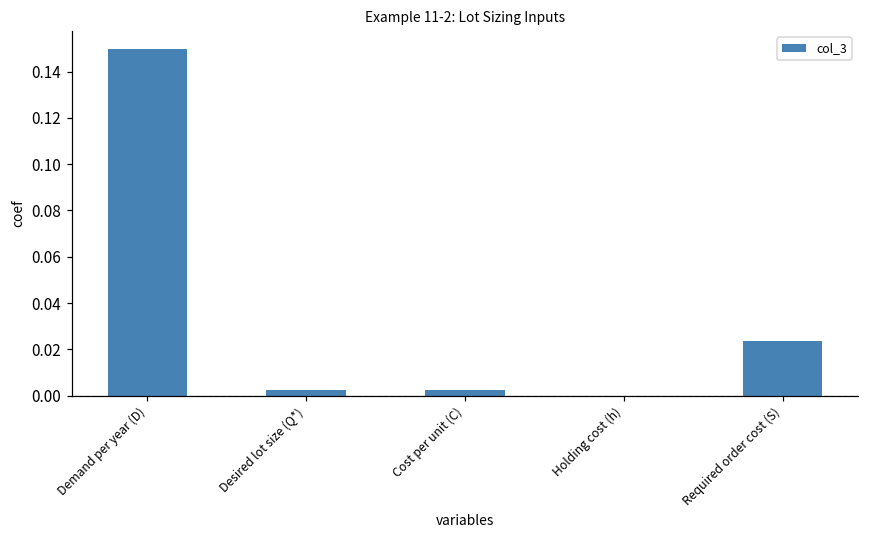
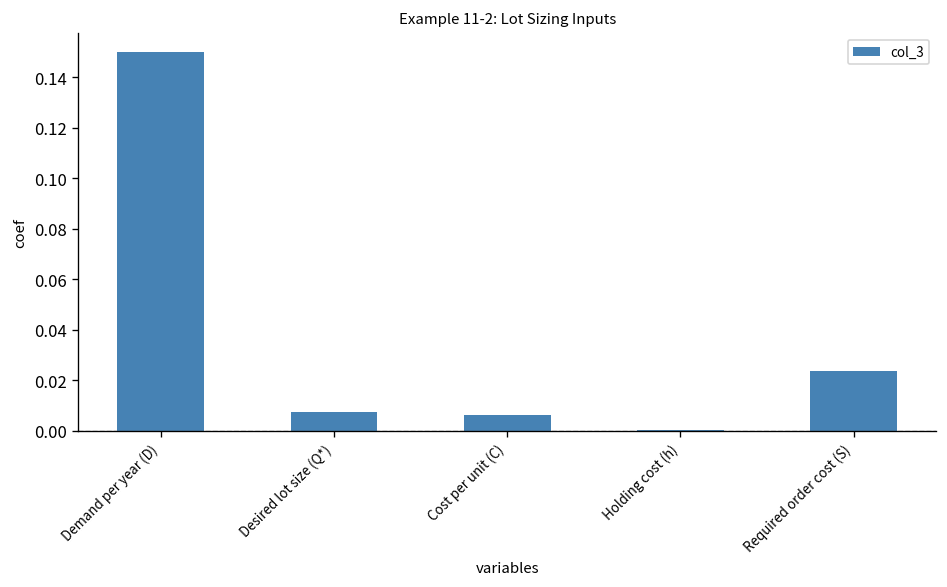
  {
    "Demand per year (D)": 0.150,
-   "Desired lot size (Q*)": 0.003,
-   "Cost per unit (C)": 0.002,
+   "Desired lot size (Q*)": 0.007,
+   "Cost per unit (C)": 0.006,
    "Required order cost (S)": 0.024
  }
